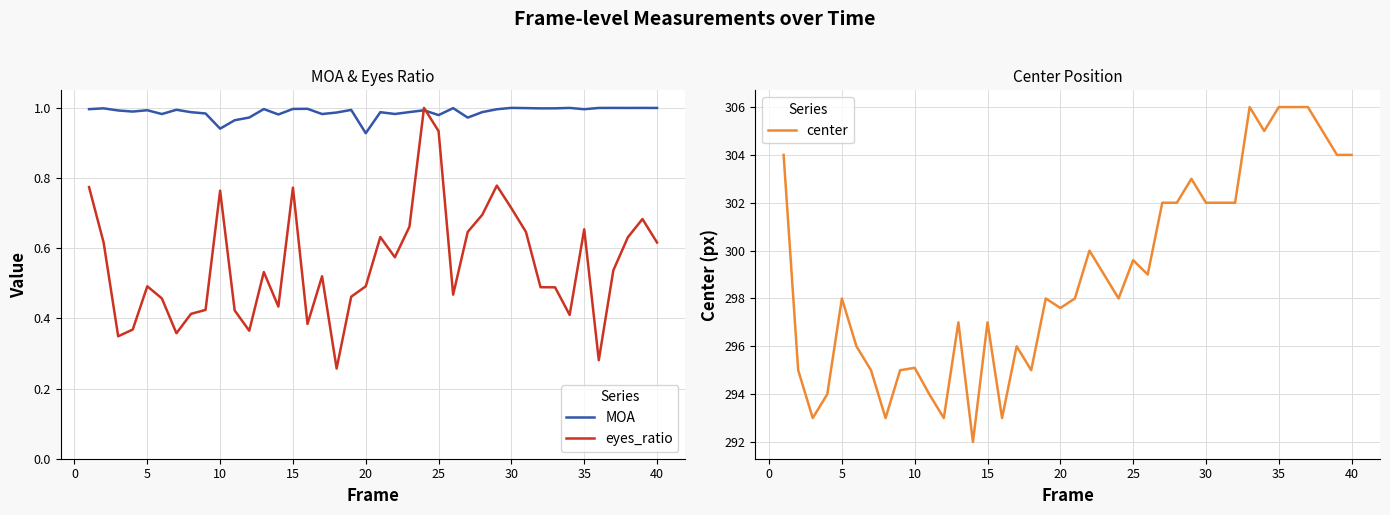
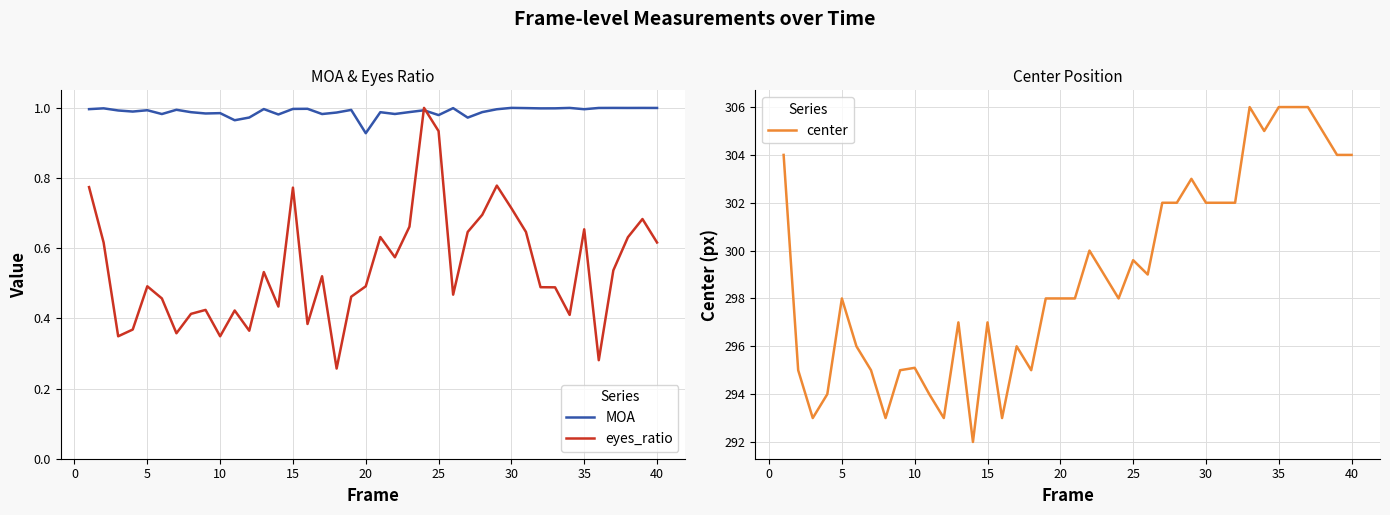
  {
    "MOA & Eyes Ratio": {
      "MOA": {
        "5": 0.99,
-       "10": 0.94,
+       "10": 0.98,
        "15": 1.00,
        "20": 0.93,
        "25": 0.98,
        "30": 1.00,
        "35": 1.00,
        "40": 1.00
      },
      "eyes_ratio": {
        "5": 0.49,
-       "10": 0.76,
+       "10": 0.35,
        "15": 0.77,
        "20": 0.49,
        "25": 0.93,
        "30": 0.71,
        "35": 0.65,
        "40": 0.62
      }
    },
    "Center Position": {
      "5": 298.0,
      "10": 295.1,
      "15": 297.0,
-     "20": 297.6,
+     "20": 298.0,
      "25": 299.6,
      "30": 302.0,
      "35": 306.0,
      "40": 304.0
    }
  }
